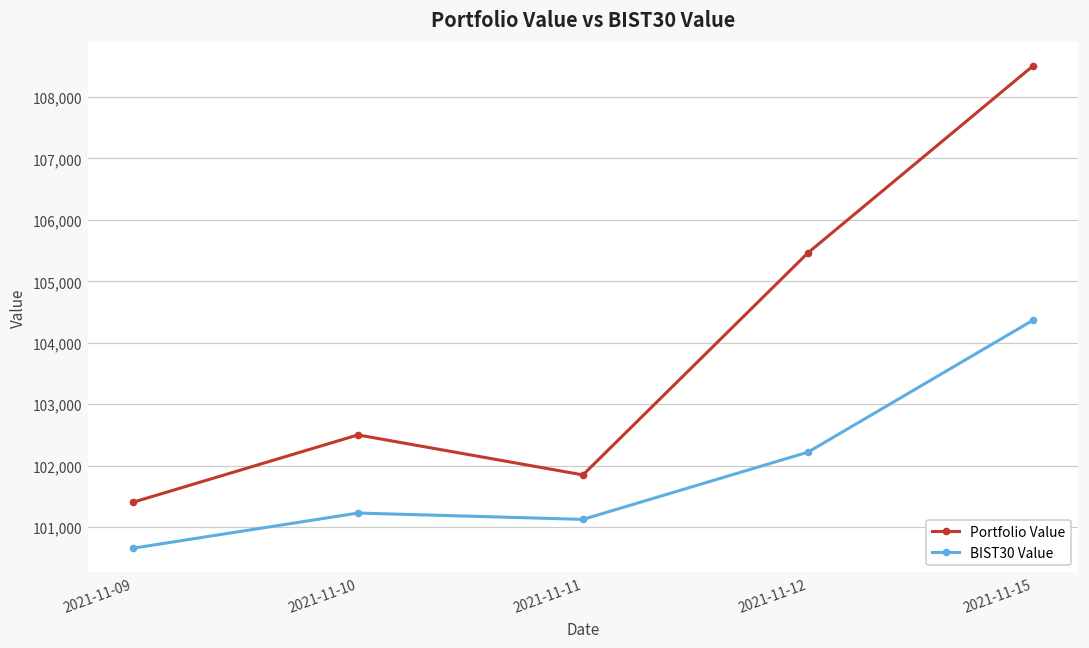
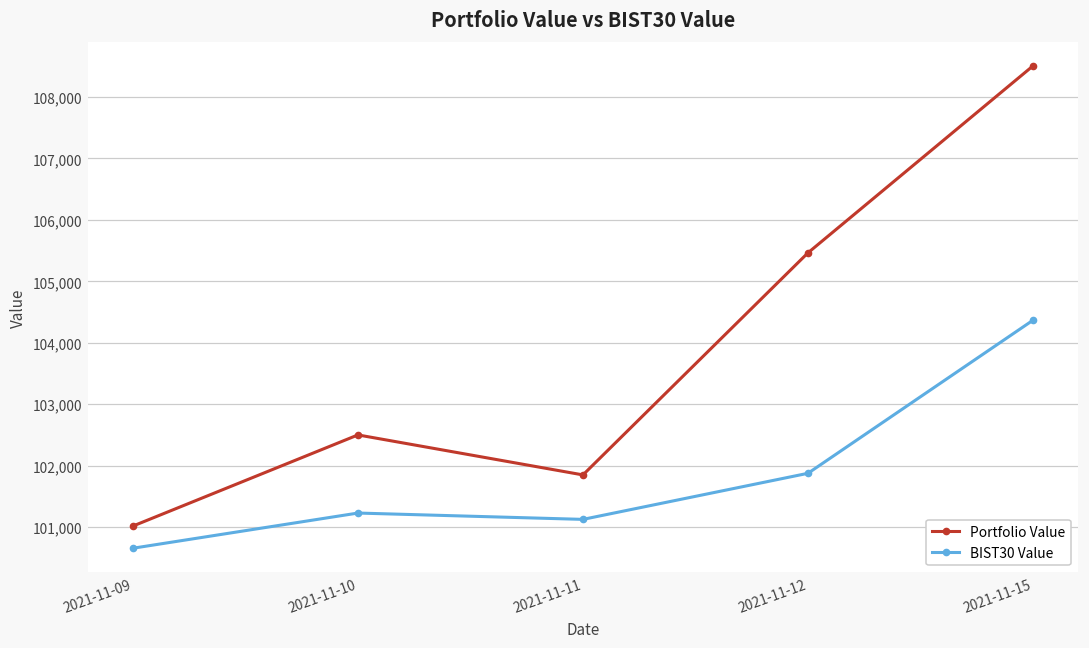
  {
    "Portfolio Value": {
-     "2021-11-09": "101,400",
+     "2021-11-09": "101,000",
      "2021-11-10": "102,500",
      "2021-11-11": "101,900",
      "2021-11-12": "105,500",
      "2021-11-15": "108,500"
    },
    "BIST30 Value": {
      "2021-11-09": "100,700",
      "2021-11-10": "101,200",
      "2021-11-11": "101,100",
-     "2021-11-12": "102,200",
+     "2021-11-12": "101,900",
      "2021-11-15": "104,400"
    }
  }
